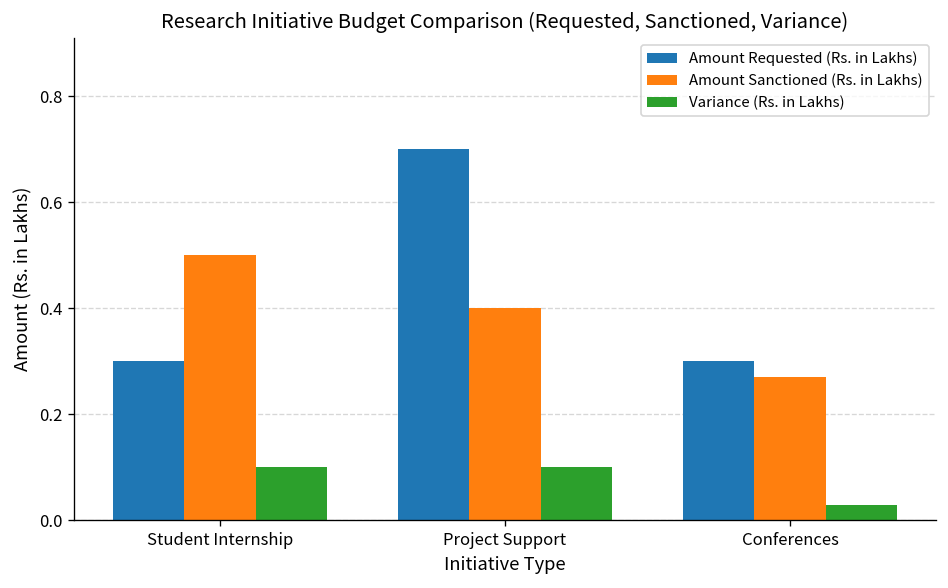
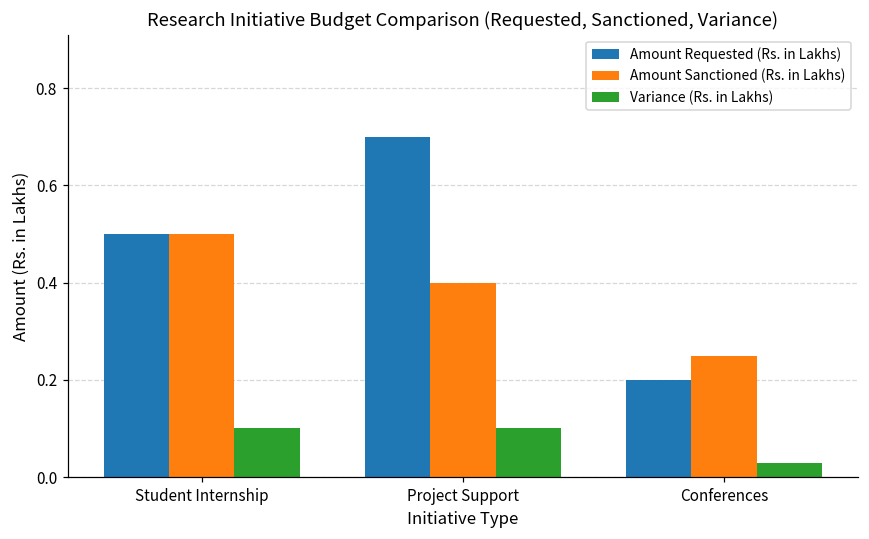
  {
    "Amount Requested (Rs. in Lakhs)": {
-     "Student Internship": 0.3,
+     "Student Internship": 0.5,
      "Project Support": 0.7,
-     "Conferences": 0.3
+     "Conferences": 0.2
    },
    "Amount Sanctioned (Rs. in Lakhs)": {
      "Student Internship": 0.50,
      "Project Support": 0.40,
-     "Conferences": 0.27
+     "Conferences": 0.25
    },
    "Variance (Rs. in Lakhs)": {
      "Student Internship": 0.10,
      "Project Support": 0.10,
      "Conferences": 0.03
    }
  }
